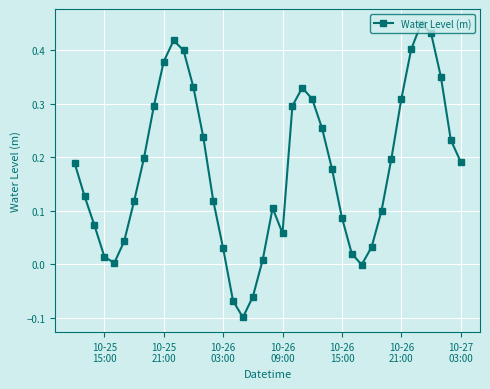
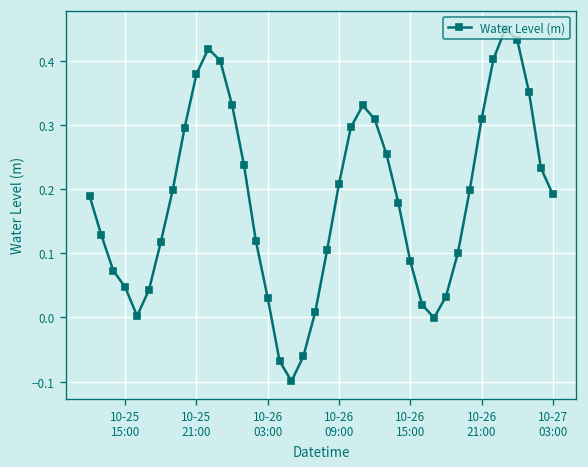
  {
-   "10-25 15:00": 0.01,
+   "10-25 15:00": 0.05,
    "10-25 21:00": 0.38,
    "10-26 03:00": 0.03,
-   "10-26 09:00": 0.06,
+   "10-26 09:00": 0.21,
    "10-26 15:00": 0.09,
    "10-26 21:00": 0.31,
    "10-27 03:00": 0.19
  }
